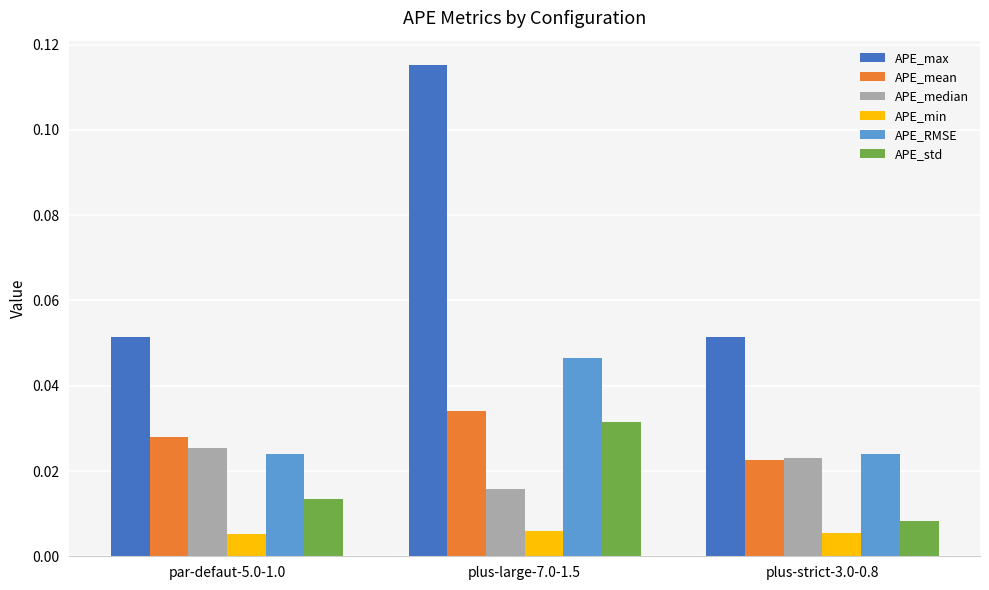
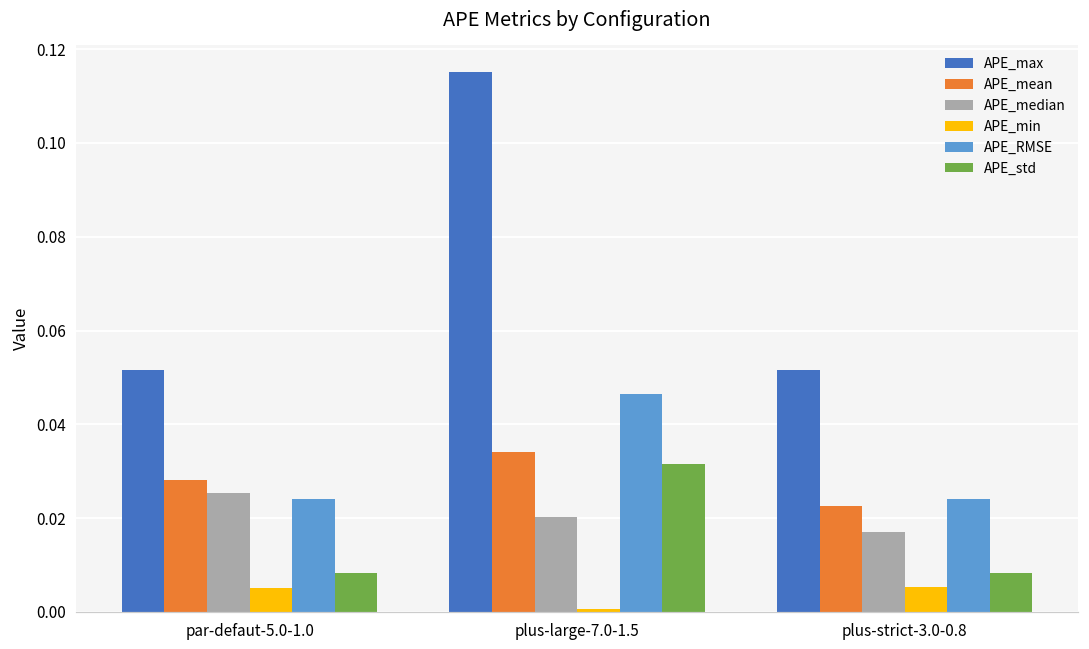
  {
    "APE_mean": {
      "par-defaut-5.0-1.0": 0.028,
      "plus-large-7.0-1.5": 0.034,
      "plus-strict-3.0-0.8": 0.023
    },
    "APE_median": {
      "par-defaut-5.0-1.0": 0.025,
-     "plus-large-7.0-1.5": 0.016,
-     "plus-strict-3.0-0.8": 0.023
+     "plus-large-7.0-1.5": 0.020,
+     "plus-strict-3.0-0.8": 0.017
    },
    "APE_min": {
      "par-defaut-5.0-1.0": 0.005,
-     "plus-large-7.0-1.5": 0.006,
+     "plus-large-7.0-1.5": 0.001,
      "plus-strict-3.0-0.8": 0.005
    },
    "APE_std": {
-     "par-defaut-5.0-1.0": 0.013,
+     "par-defaut-5.0-1.0": 0.008,
      "plus-large-7.0-1.5": 0.031,
      "plus-strict-3.0-0.8": 0.008
    }
  }
